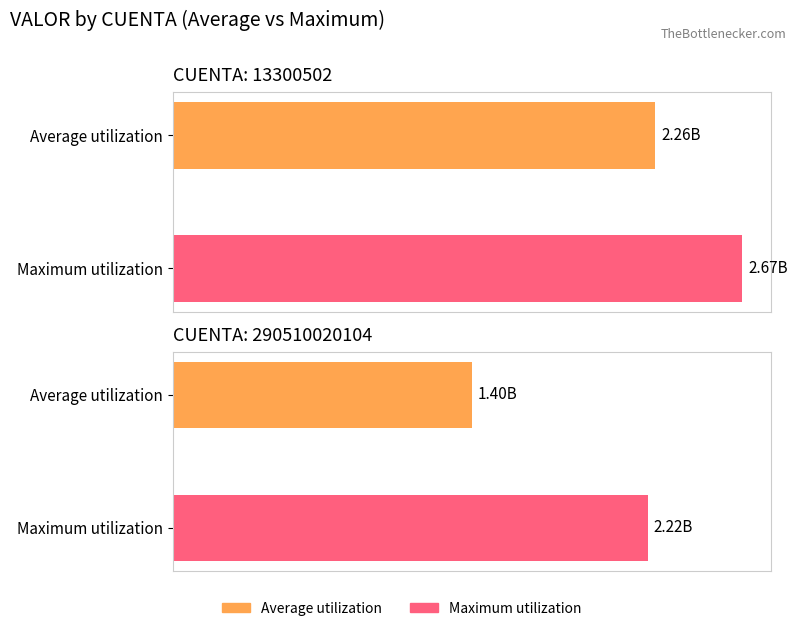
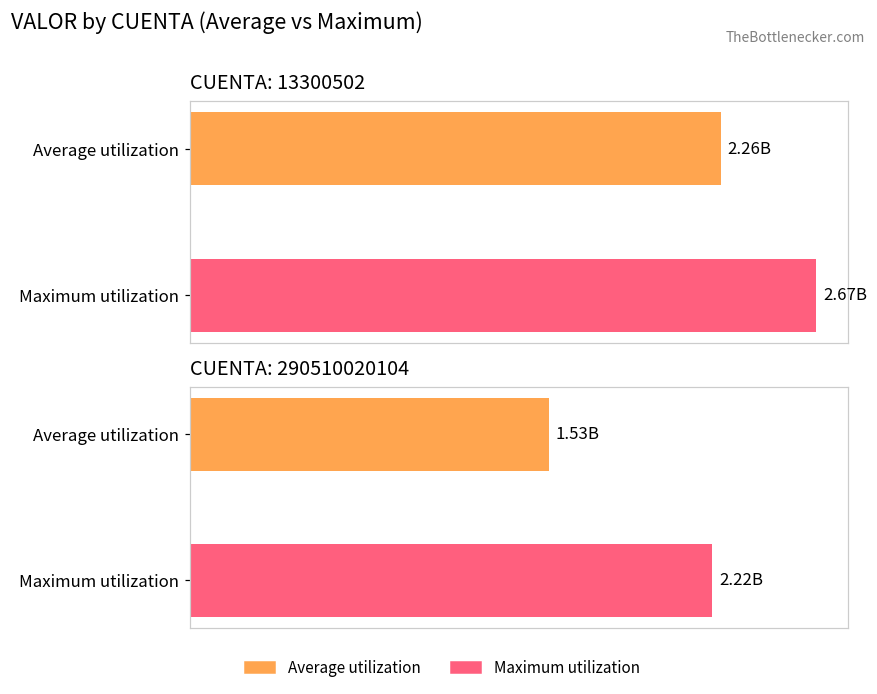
  {
    "CUENTA: 13300502": {
      "Average utilization": "2.26B",
      "Maximum utilization": "2.67B"
    },
    "CUENTA: 290510020104": {
-     "Average utilization": "1.40B",
+     "Average utilization": "1.53B",
      "Maximum utilization": "2.22B"
    }
  }
